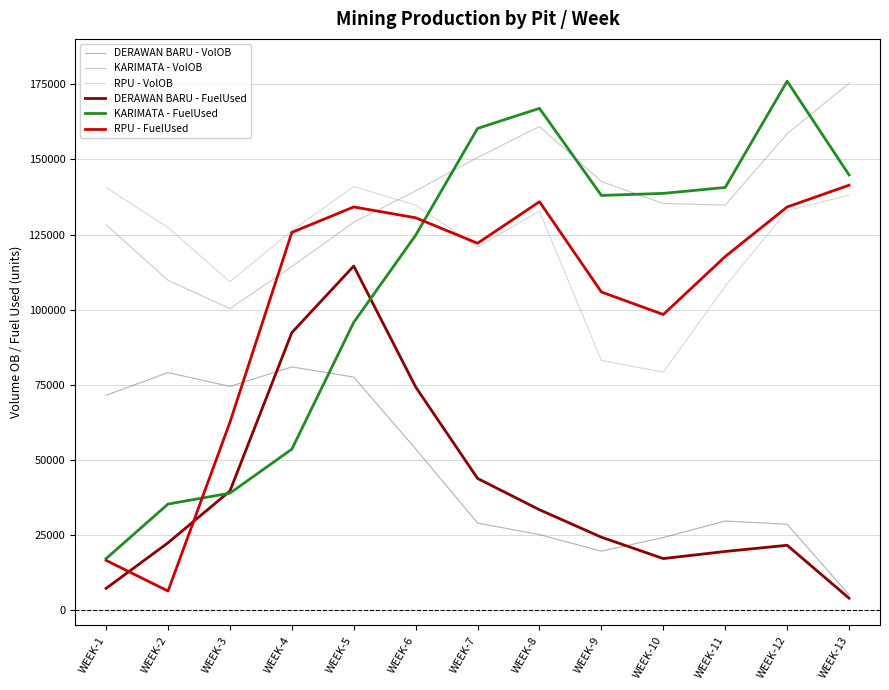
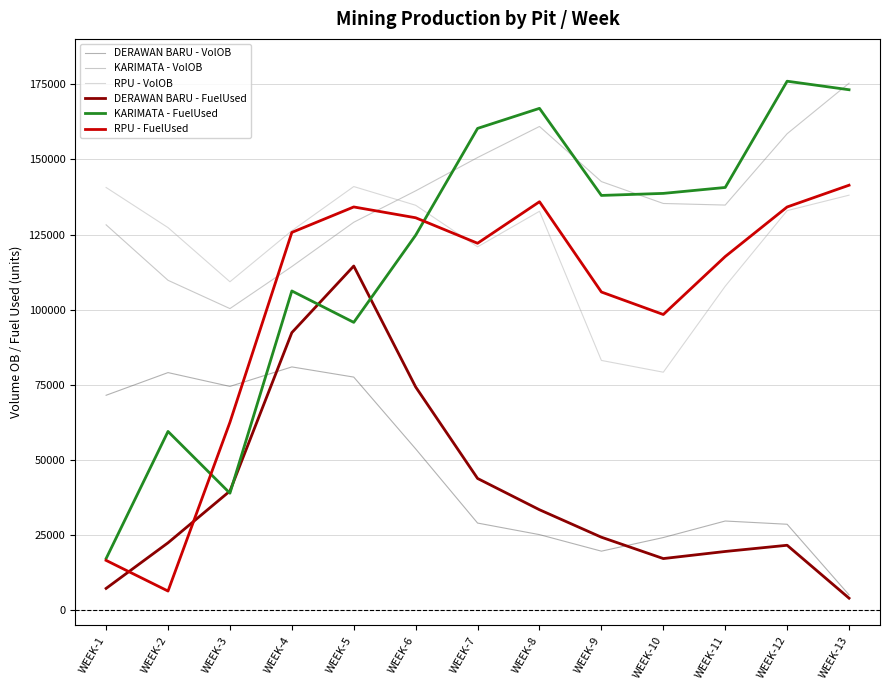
  {
    "DERAWAN BARU - FuelUsed": {
      "WEEK-1": 7000,
      "WEEK-2": 22000,
      "WEEK-4": 92000,
      "WEEK-5": 115000,
      "WEEK-6": 74000,
      "WEEK-7": 44000,
      "WEEK-8": 33000,
      "WEEK-9": 24000,
      "WEEK-10": 17000,
      "WEEK-11": 20000,
      "WEEK-12": 22000,
      "WEEK-13": 4000
    },
    "KARIMATA - FuelUsed": {
-     "WEEK-2": 35000,
-     "WEEK-4": 54000,
+     "WEEK-2": 59000,
+     "WEEK-4": 106000,
      "WEEK-5": 96000,
      "WEEK-6": 125000,
      "WEEK-7": 160000,
      "WEEK-8": 167000,
      "WEEK-9": 138000,
      "WEEK-10": 139000,
      "WEEK-11": 141000,
      "WEEK-12": 176000,
-     "WEEK-13": 145000
+     "WEEK-13": 173000
    },
    "RPU - FuelUsed": {
      "WEEK-2": 6000,
      "WEEK-3": 63000,
      "WEEK-5": 134000,
      "WEEK-6": 131000,
      "WEEK-7": 122000,
      "WEEK-8": 136000,
      "WEEK-9": 106000,
      "WEEK-10": 98000,
      "WEEK-11": 118000,
      "WEEK-12": 134000,
      "WEEK-13": 141000
    }
  }
